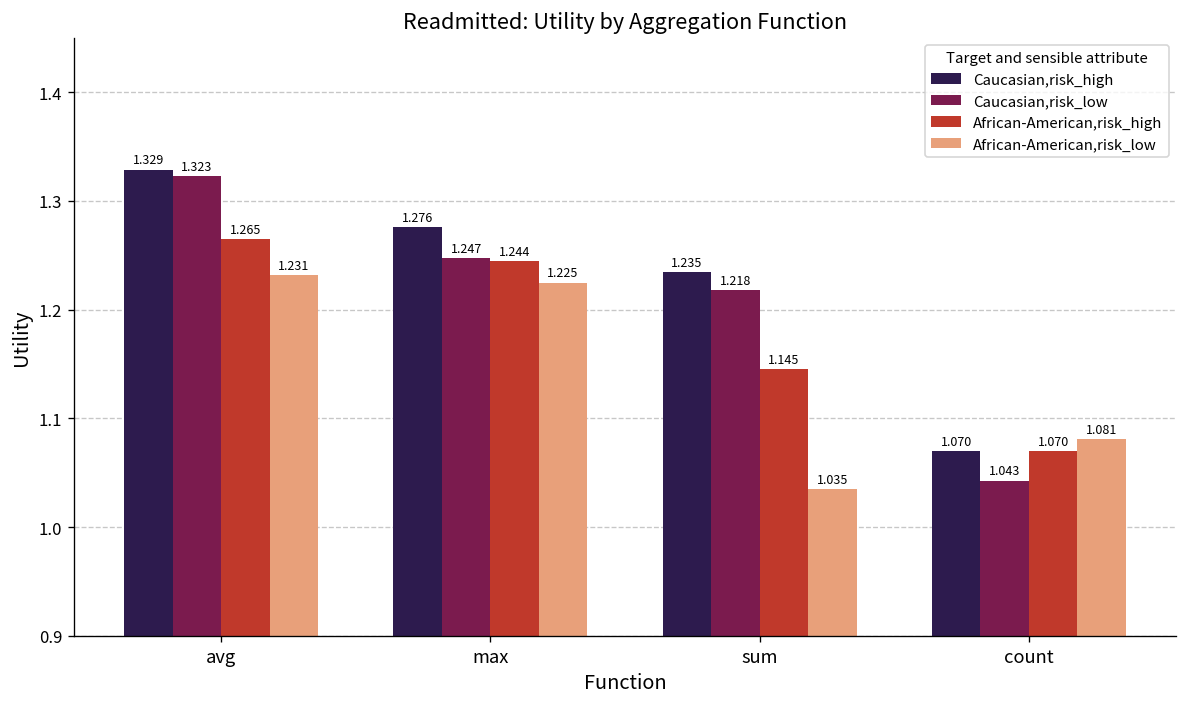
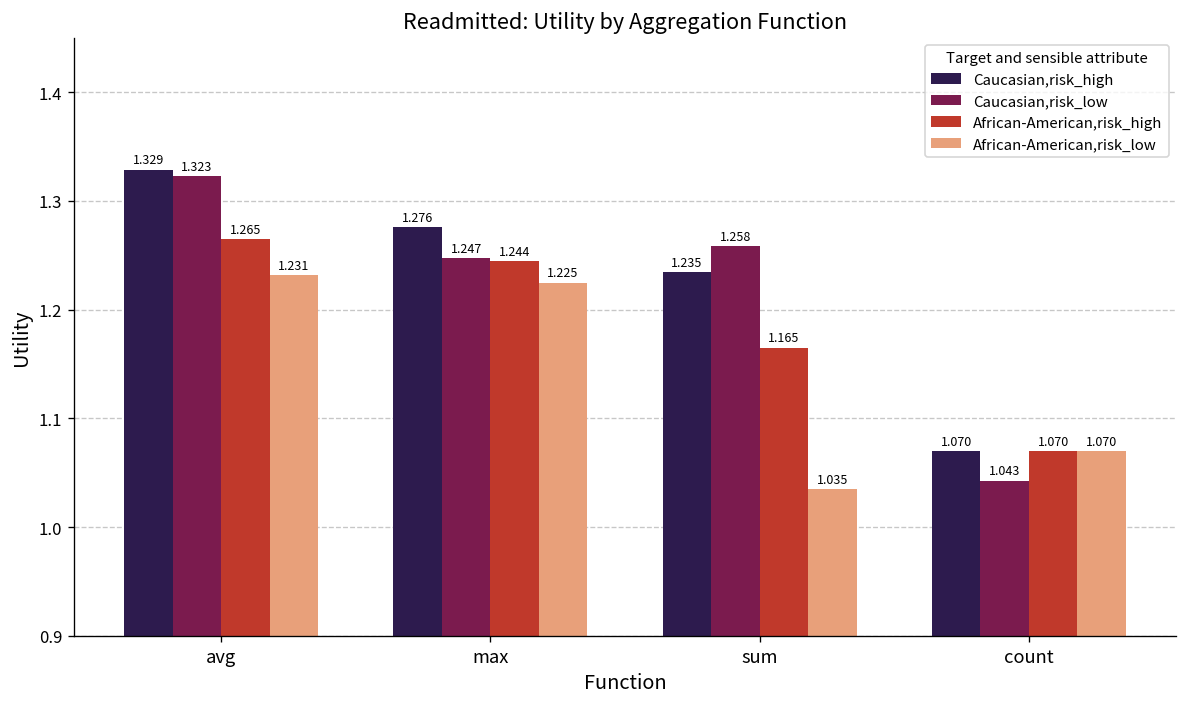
  {
    "Caucasian,risk_high": {
      "avg": 1.329,
      "max": 1.276,
      "sum": 1.235,
      "count": 1.070
    },
    "Caucasian,risk_low": {
      "avg": 1.323,
      "max": 1.247,
-     "sum": 1.218,
+     "sum": 1.258,
      "count": 1.043
    },
    "African-American,risk_high": {
      "avg": 1.265,
      "max": 1.244,
-     "sum": 1.145,
+     "sum": 1.165,
      "count": 1.070
    },
    "African-American,risk_low": {
      "avg": 1.231,
      "max": 1.225,
      "sum": 1.035,
-     "count": 1.081
+     "count": 1.070
    }
  }
